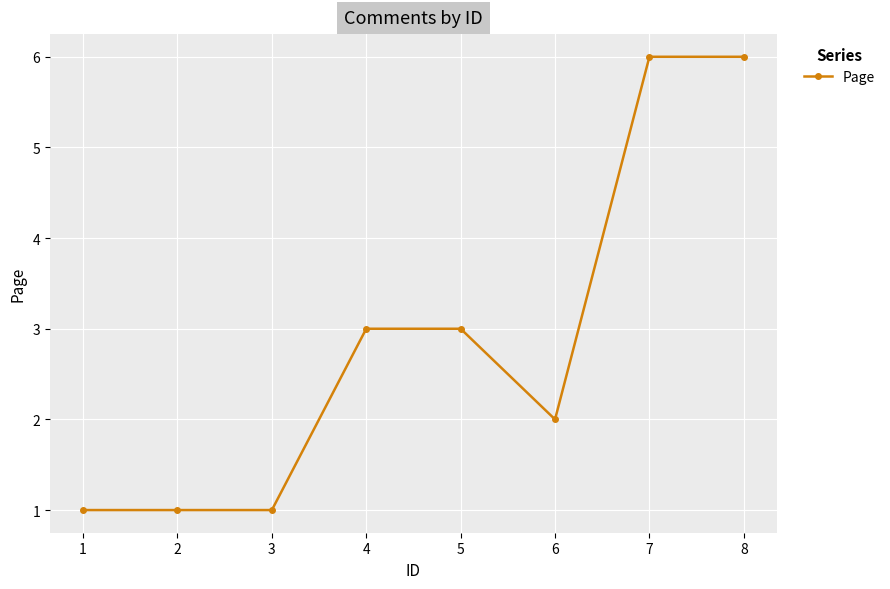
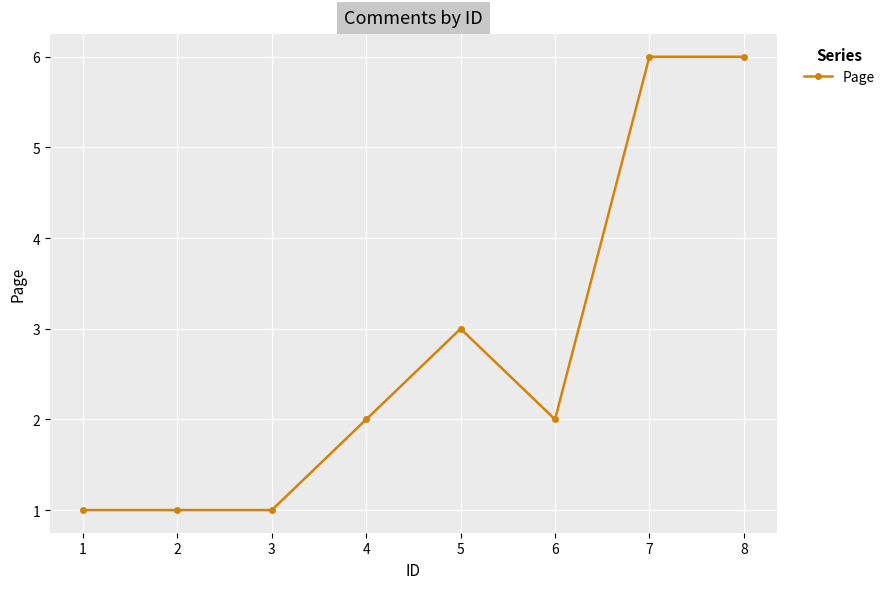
  {
    "1": 1,
    "2": 1,
    "3": 1,
-   "4": 3,
+   "4": 2,
    "5": 3,
    "6": 2,
    "7": 6,
    "8": 6
  }
